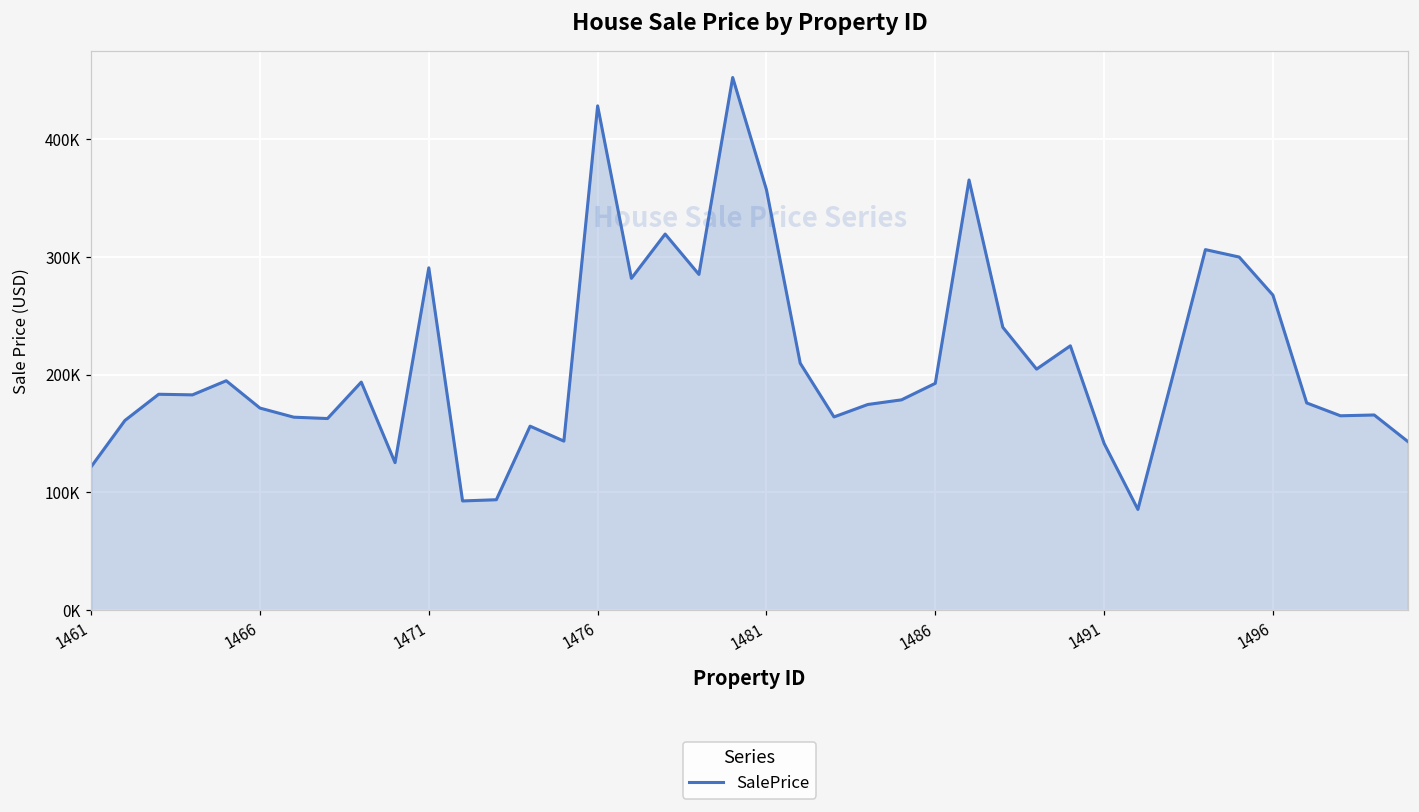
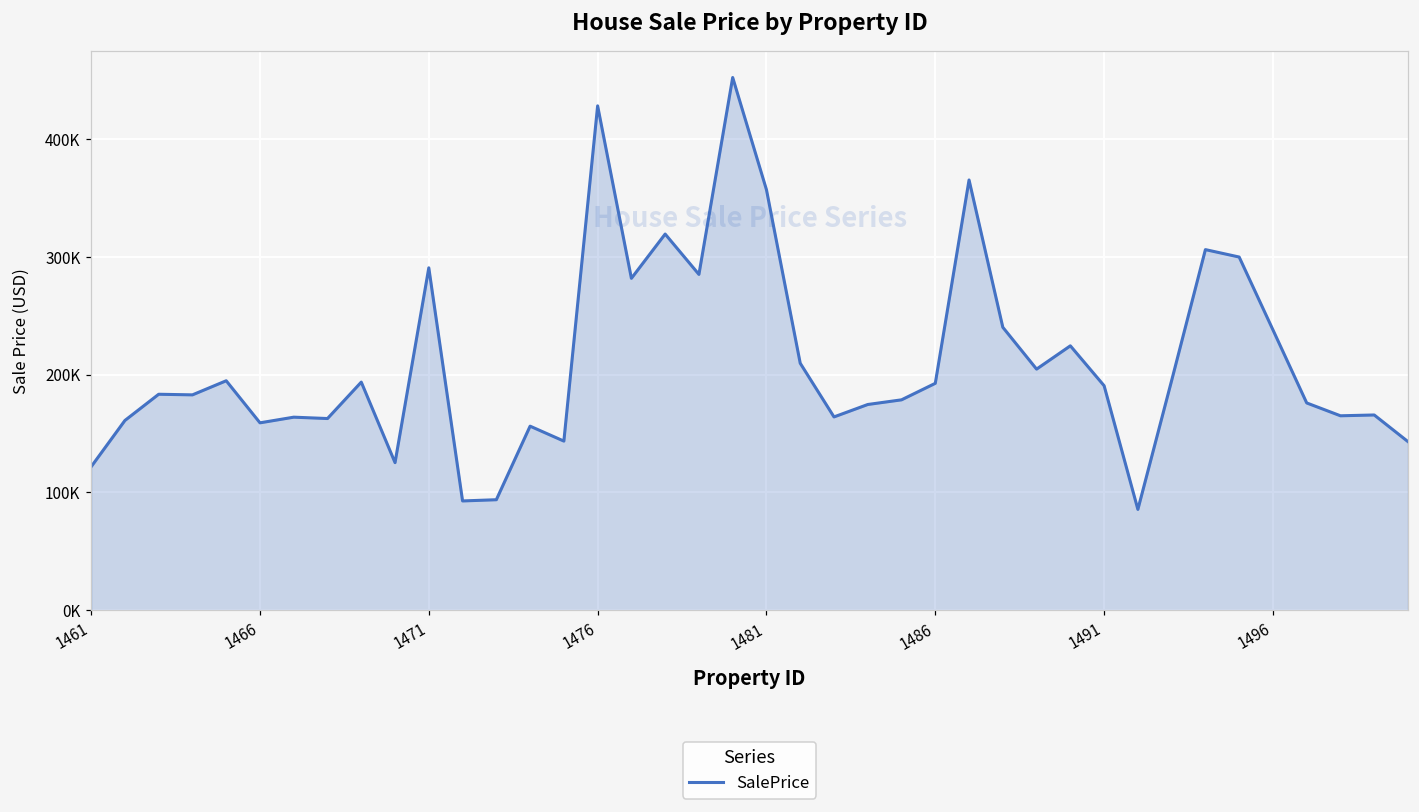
  {
    "1461": 122000,
-   "1466": 172000,
+   "1466": 159000,
    "1471": 291000,
    "1476": 428000,
    "1481": 357000,
    "1486": 193000,
-   "1491": 142000,
-   "1496": 267000
+   "1491": 191000,
+   "1496": 238000
  }
